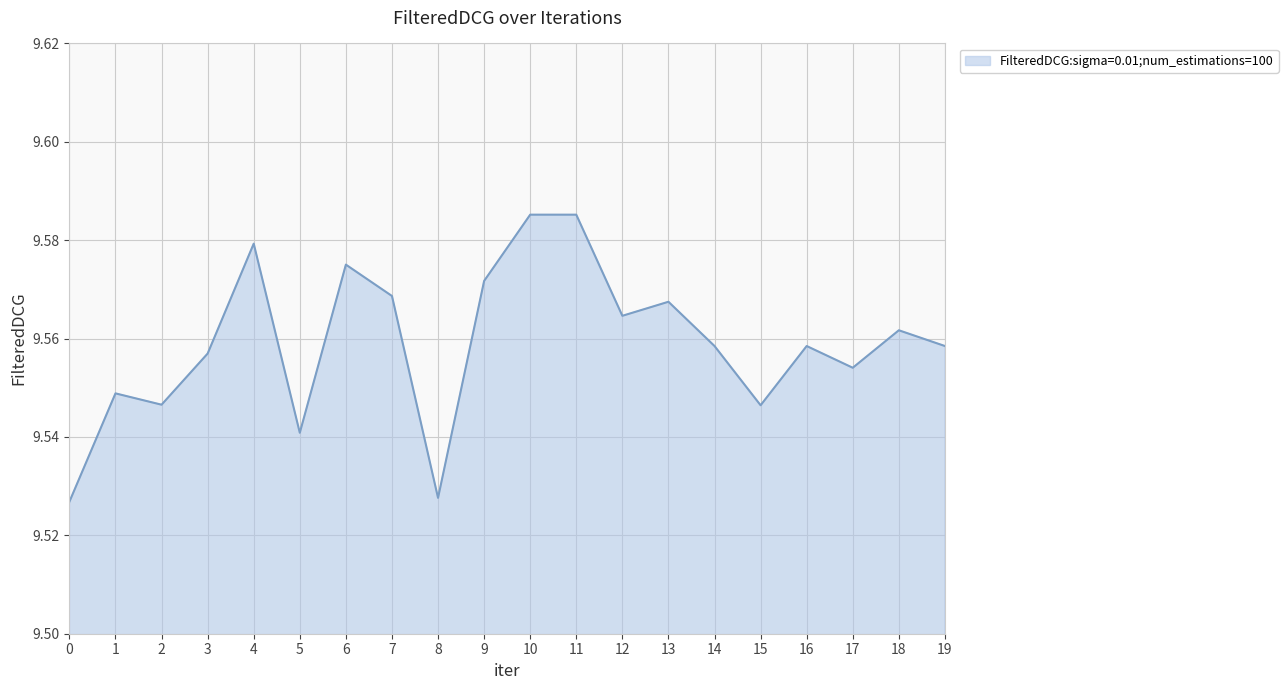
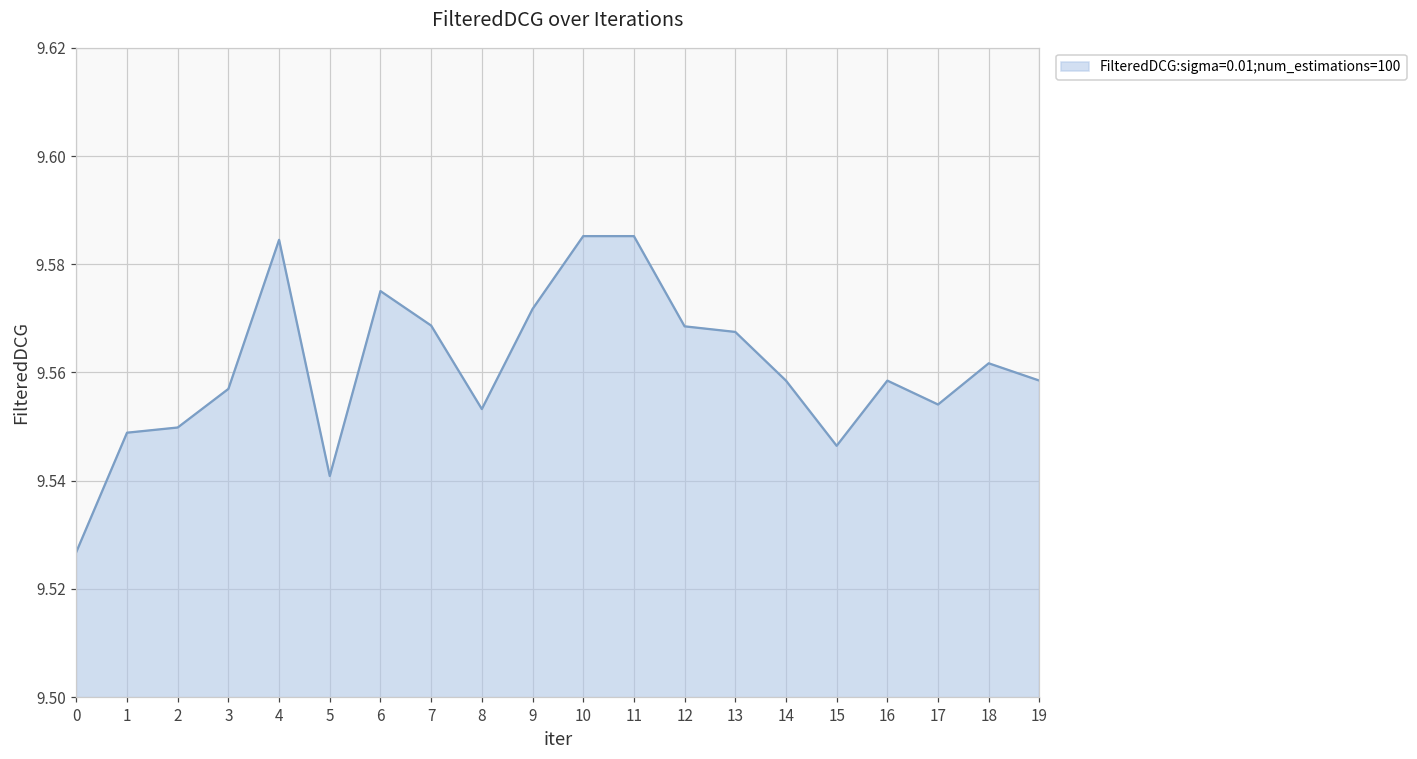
  {
    "0": 9.527,
    "1": 9.549,
-   "2": 9.547,
+   "2": 9.550,
    "3": 9.557,
-   "4": 9.579,
+   "4": 9.585,
    "5": 9.541,
    "6": 9.575,
    "7": 9.569,
-   "8": 9.528,
+   "8": 9.553,
    "9": 9.572,
    "10": 9.585,
    "11": 9.585,
-   "12": 9.565,
+   "12": 9.569,
    "13": 9.567,
    "14": 9.558,
    "15": 9.546,
    "16": 9.558,
    "17": 9.554,
    "18": 9.562,
    "19": 9.558
  }
